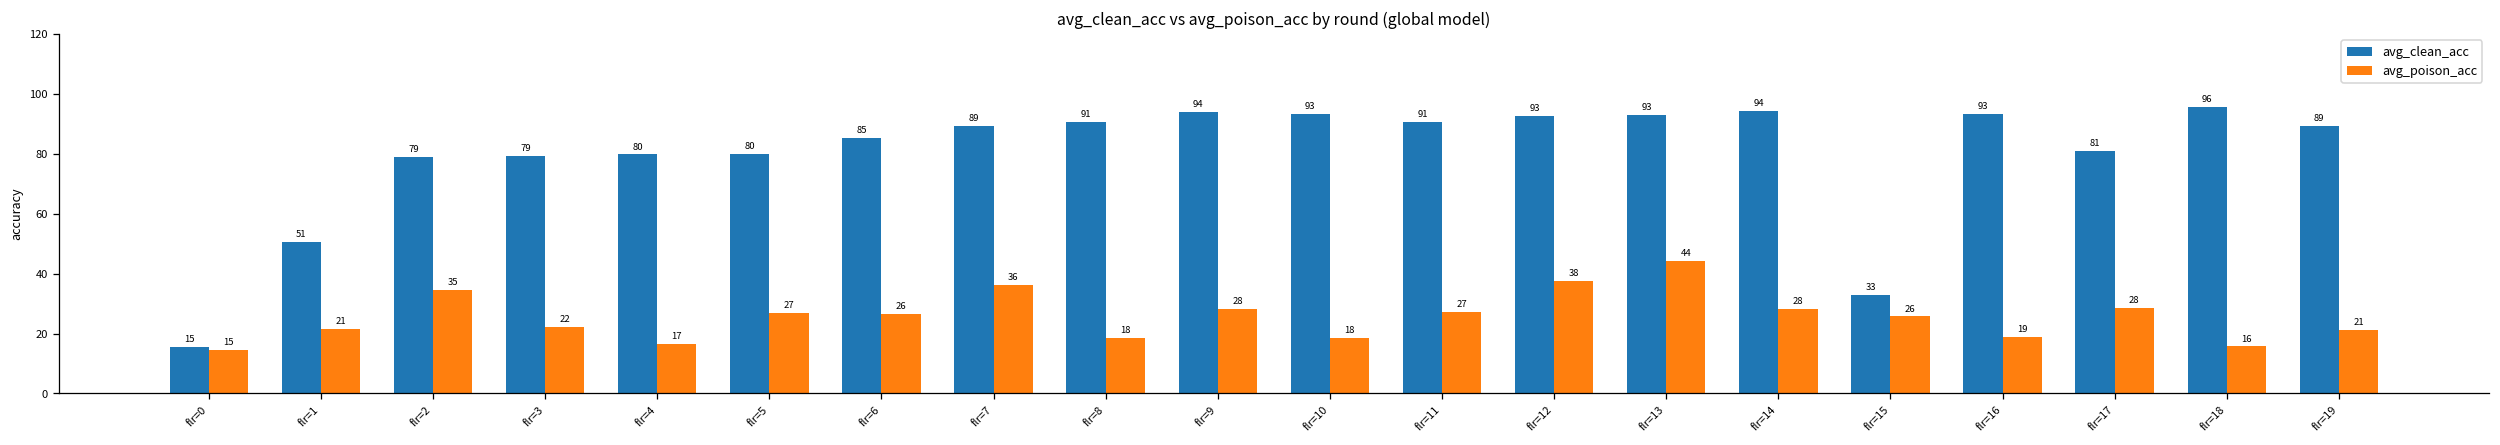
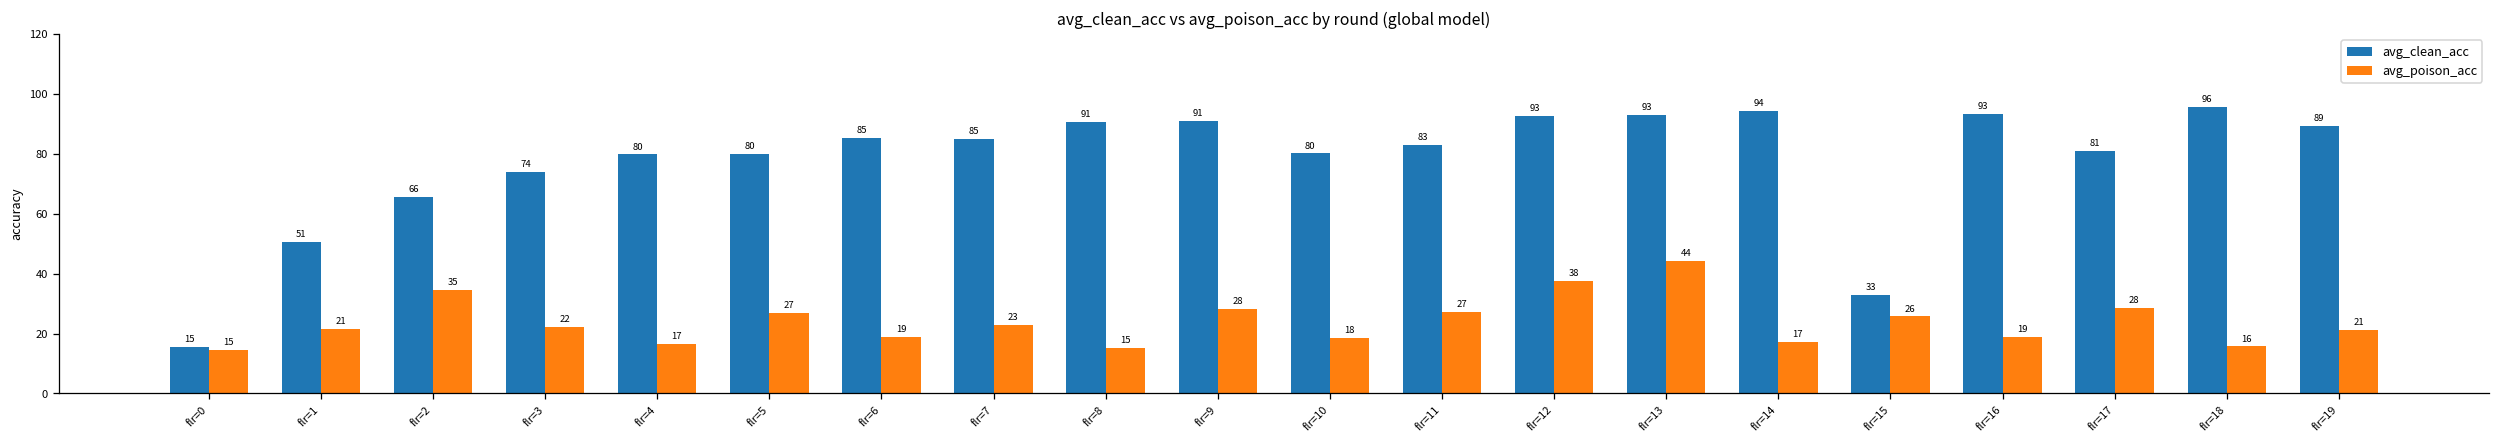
  {
    "avg_clean_acc": {
      "flr=0": 15,
      "flr=1": 51,
-     "flr=2": 79,
-     "flr=3": 79,
+     "flr=2": 66,
+     "flr=3": 74,
      "flr=4": 80,
      "flr=5": 80,
      "flr=6": 85,
-     "flr=7": 89,
+     "flr=7": 85,
      "flr=8": 91,
-     "flr=9": 94,
-     "flr=10": 93,
-     "flr=11": 91,
+     "flr=9": 91,
+     "flr=10": 80,
+     "flr=11": 83,
      "flr=12": 93,
      "flr=13": 93,
      "flr=14": 94,
      "flr=15": 33,
      "flr=16": 93,
      "flr=17": 81,
      "flr=18": 96,
      "flr=19": 89
    },
    "avg_poison_acc": {
      "flr=0": 15,
      "flr=1": 21,
      "flr=2": 35,
      "flr=3": 22,
      "flr=4": 17,
      "flr=5": 27,
-     "flr=6": 26,
-     "flr=7": 36,
-     "flr=8": 18,
+     "flr=6": 19,
+     "flr=7": 23,
+     "flr=8": 15,
      "flr=9": 28,
      "flr=10": 18,
      "flr=11": 27,
      "flr=12": 38,
      "flr=13": 44,
-     "flr=14": 28,
+     "flr=14": 17,
      "flr=15": 26,
      "flr=16": 19,
      "flr=17": 28,
      "flr=18": 16,
      "flr=19": 21
    }
  }
